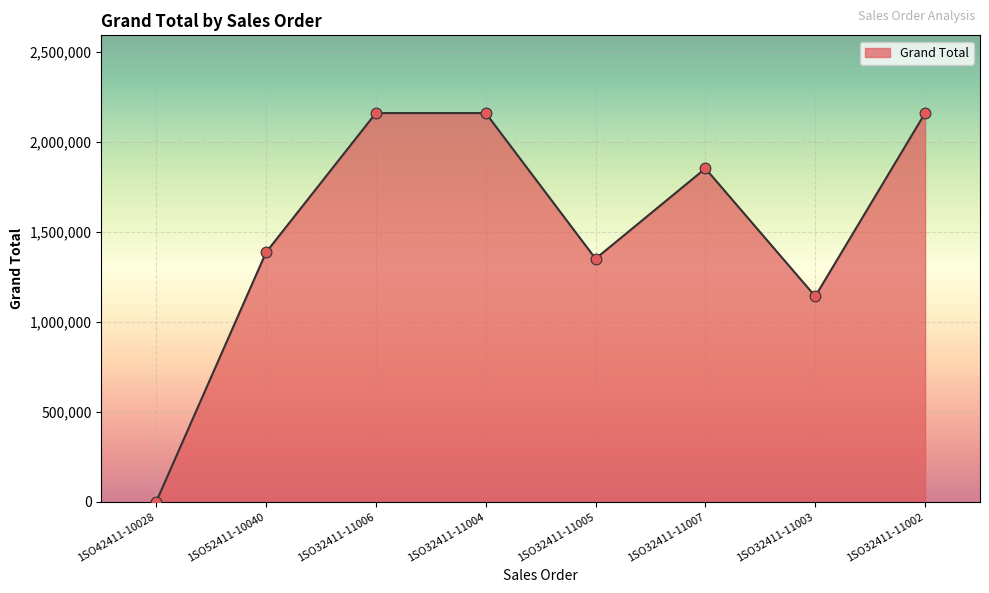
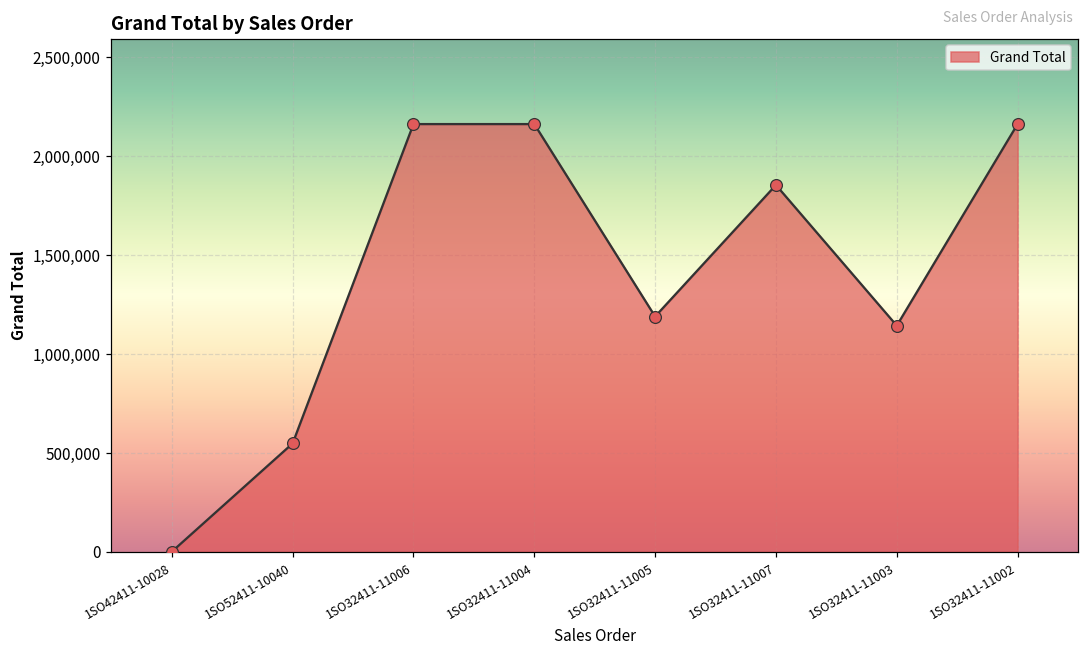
  {
    "1SO42411-10028": "0",
-   "1SO52411-10040": "1,390,000",
+   "1SO52411-10040": "550,000",
    "1SO32411-11006": "2,160,000",
    "1SO32411-11004": "2,160,000",
-   "1SO32411-11005": "1,350,000",
+   "1SO32411-11005": "1,190,000",
    "1SO32411-11007": "1,850,000",
    "1SO32411-11003": "1,140,000",
    "1SO32411-11002": "2,160,000"
  }
